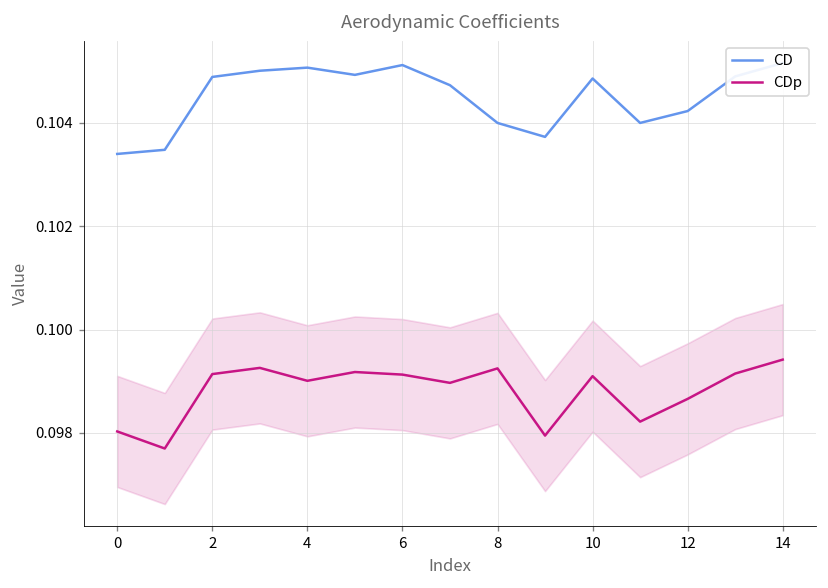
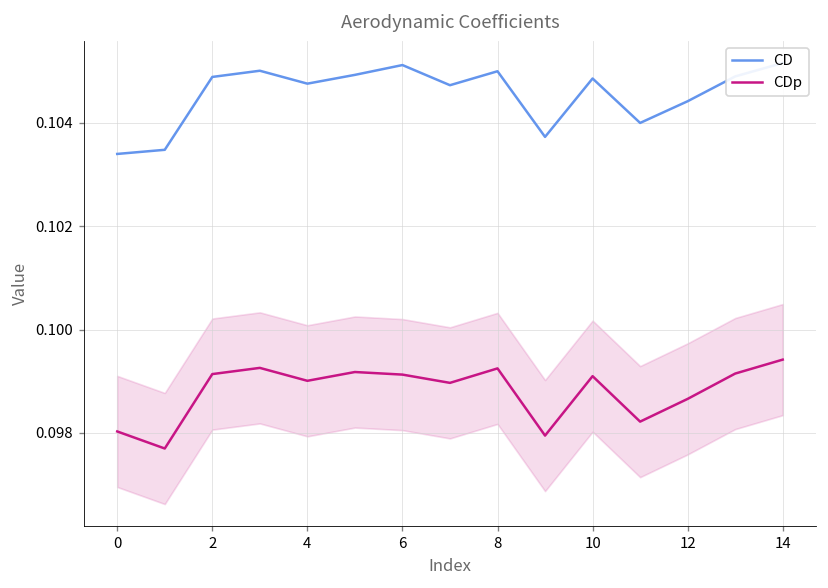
  {
    "CD": {
      "0": 0.1034,
      "2": 0.1049,
-     "4": 0.1051,
+     "4": 0.1048,
      "6": 0.1051,
-     "8": 0.104,
+     "8": 0.105,
      "10": 0.1049,
-     "12": 0.1042
+     "12": 0.1044
    }
  }
